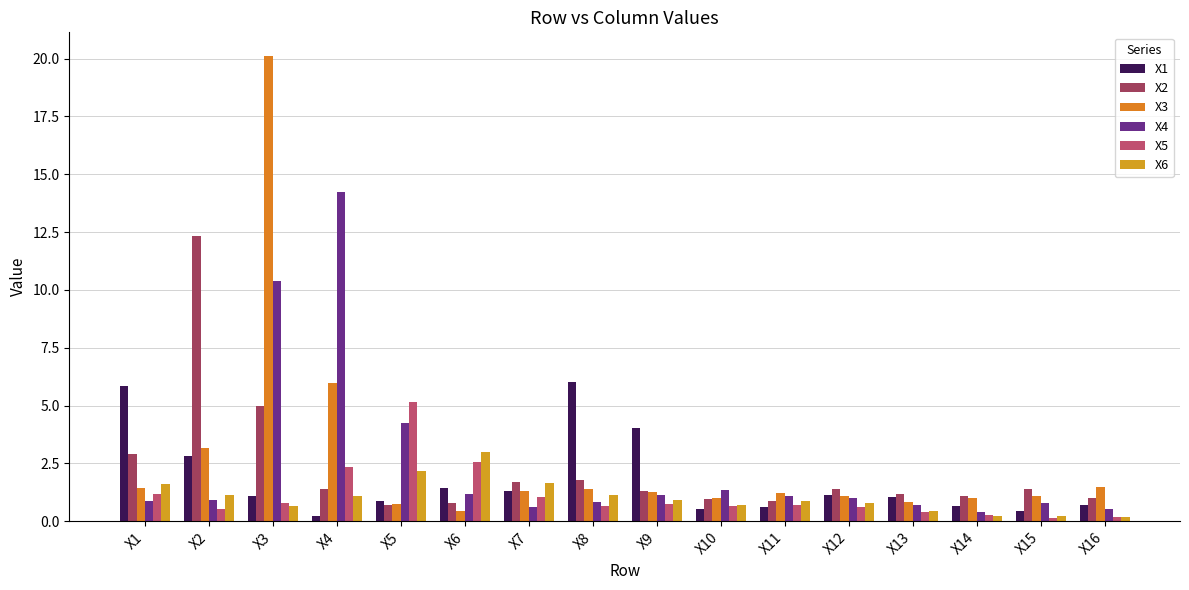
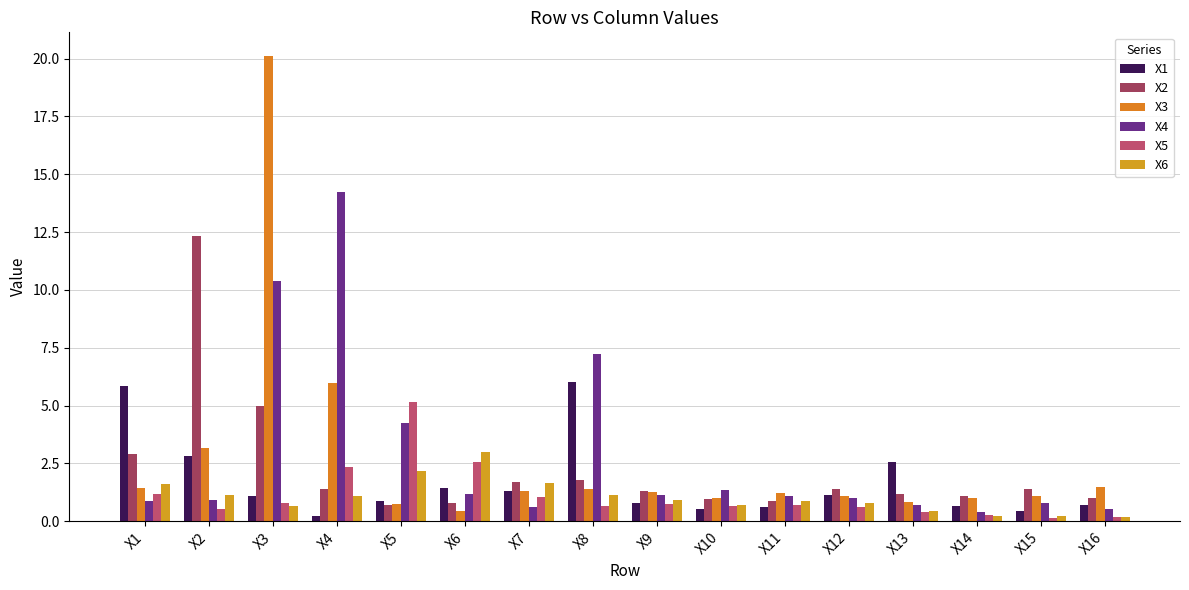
  {
    "X1": {
      "X1": 5.9,
      "X2": 2.8,
      "X3": 1.1,
      "X4": 0.2,
      "X5": 0.9,
      "X6": 1.4,
      "X7": 1.3,
      "X8": 6.0,
-     "X9": 4.0,
+     "X9": 0.8,
      "X10": 0.5,
      "X11": 0.6,
      "X12": 1.1,
-     "X13": 1.1,
+     "X13": 2.6,
      "X14": 0.6,
      "X15": 0.4,
      "X16": 0.7
    },
    "X4": {
      "X1": 0.9,
      "X2": 0.9,
      "X3": 10.4,
      "X4": 14.2,
      "X5": 4.2,
      "X6": 1.2,
      "X7": 0.6,
-     "X8": 0.8,
+     "X8": 7.2,
      "X9": 1.1,
      "X10": 1.3,
      "X11": 1.1,
      "X12": 1.0,
      "X13": 0.7,
      "X14": 0.4,
      "X15": 0.8,
      "X16": 0.5
    }
  }
